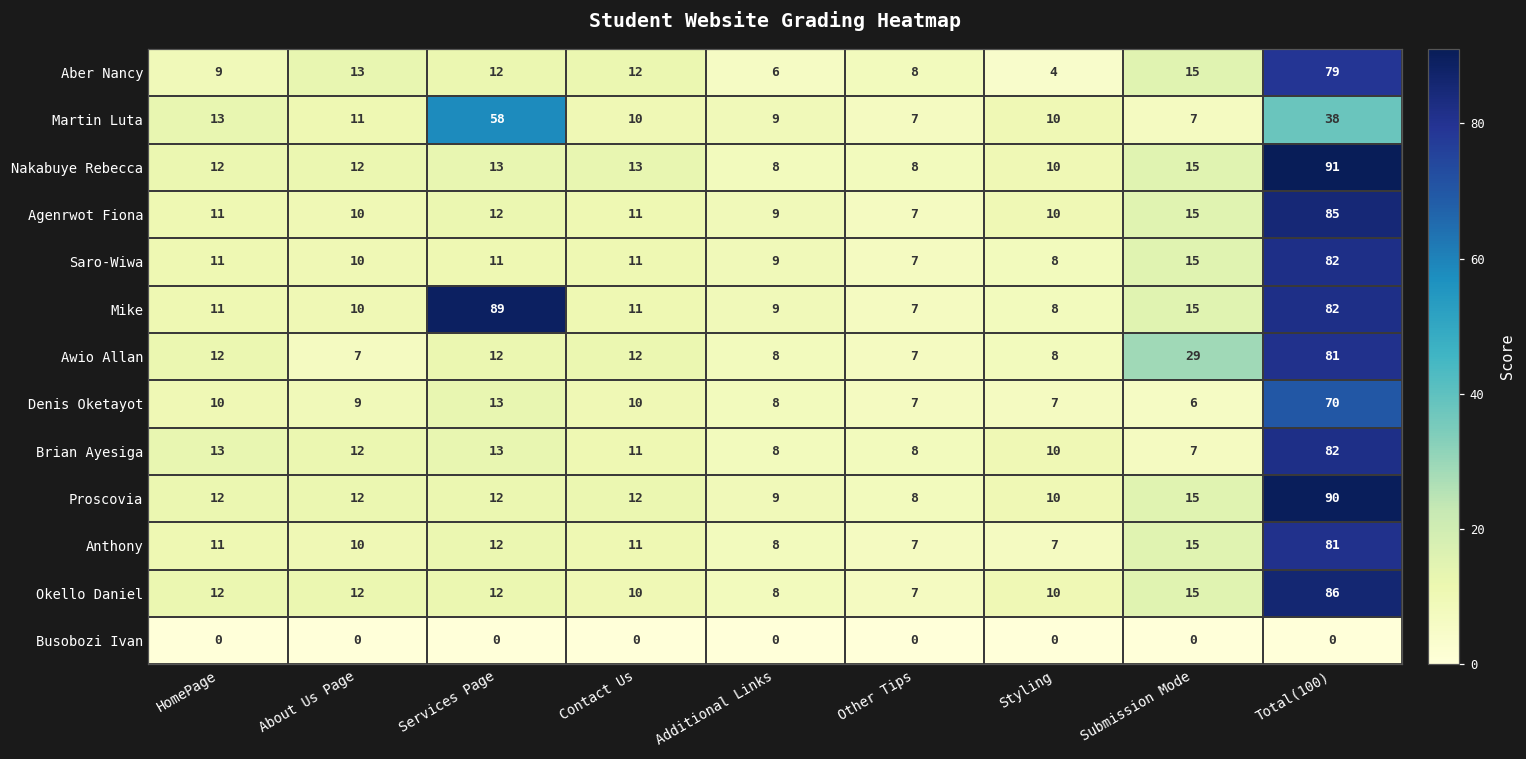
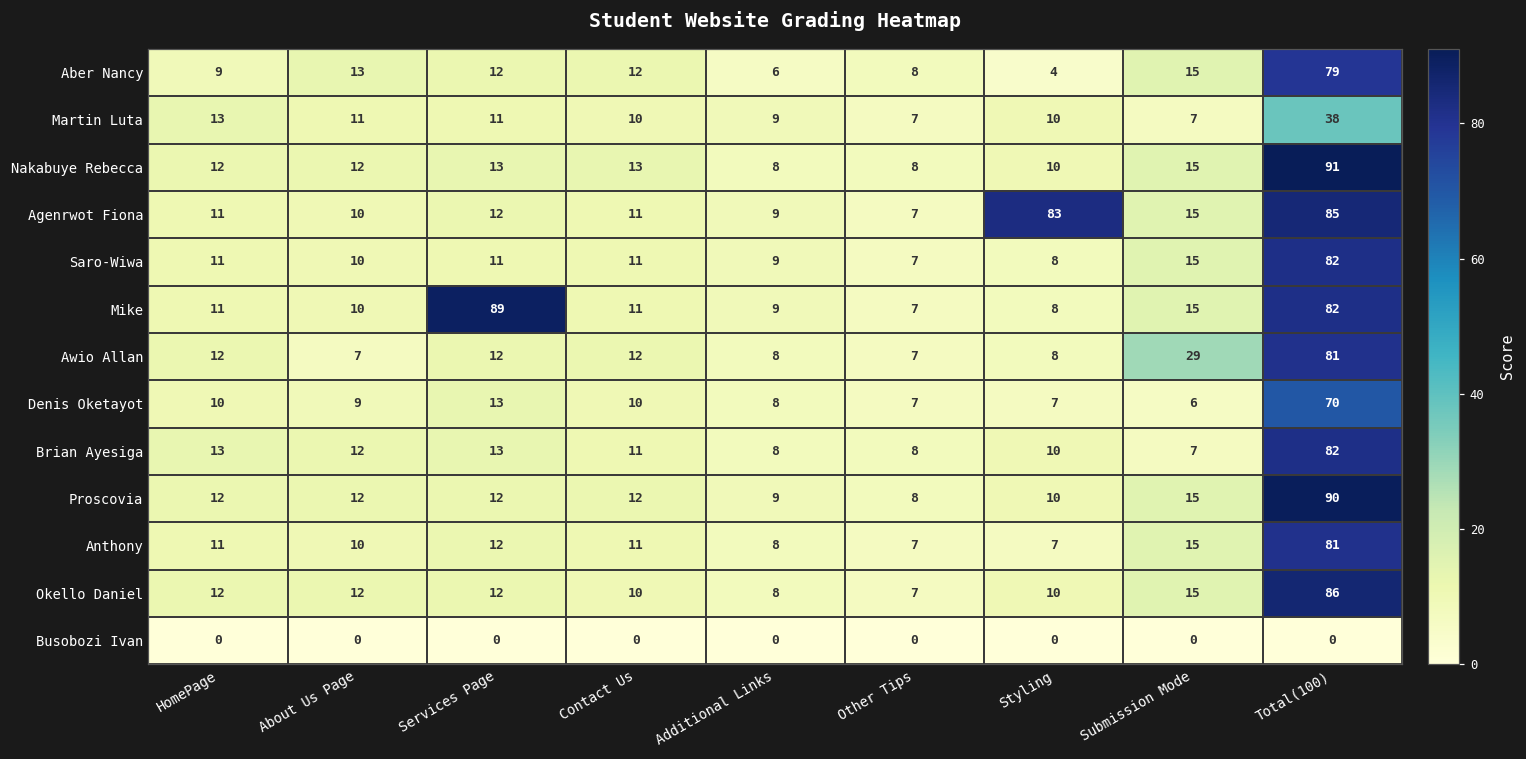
  {
    "Aber Nancy": {
      "HomePage": 9,
      "About Us Page": 13,
      "Services Page": 12,
      "Contact Us": 12,
      "Additional Links": 6,
      "Other Tips": 8,
      "Styling": 4,
      "Submission Mode": 15,
      "Total(100)": 79
    },
    "Martin Luta": {
      "HomePage": 13,
      "About Us Page": 11,
-     "Services Page": 58,
+     "Services Page": 11,
      "Contact Us": 10,
      "Additional Links": 9,
      "Other Tips": 7,
      "Styling": 10,
      "Submission Mode": 7,
      "Total(100)": 38
    },
    "Nakabuye Rebecca": {
      "HomePage": 12,
      "About Us Page": 12,
      "Services Page": 13,
      "Contact Us": 13,
      "Additional Links": 8,
      "Other Tips": 8,
      "Styling": 10,
      "Submission Mode": 15,
      "Total(100)": 91
    },
    "Agenrwot Fiona": {
      "HomePage": 11,
      "About Us Page": 10,
      "Services Page": 12,
      "Contact Us": 11,
      "Additional Links": 9,
      "Other Tips": 7,
-     "Styling": 10,
+     "Styling": 83,
      "Submission Mode": 15,
      "Total(100)": 85
    },
    "Saro-Wiwa": {
      "HomePage": 11,
      "About Us Page": 10,
      "Services Page": 11,
      "Contact Us": 11,
      "Additional Links": 9,
      "Other Tips": 7,
      "Styling": 8,
      "Submission Mode": 15,
      "Total(100)": 82
    },
    "Mike": {
      "HomePage": 11,
      "About Us Page": 10,
      "Services Page": 89,
      "Contact Us": 11,
      "Additional Links": 9,
      "Other Tips": 7,
      "Styling": 8,
      "Submission Mode": 15,
      "Total(100)": 82
    },
    "Awio Allan": {
      "HomePage": 12,
      "About Us Page": 7,
      "Services Page": 12,
      "Contact Us": 12,
      "Additional Links": 8,
      "Other Tips": 7,
      "Styling": 8,
      "Submission Mode": 29,
      "Total(100)": 81
    },
    "Denis Oketayot": {
      "HomePage": 10,
      "About Us Page": 9,
      "Services Page": 13,
      "Contact Us": 10,
      "Additional Links": 8,
      "Other Tips": 7,
      "Styling": 7,
      "Submission Mode": 6,
      "Total(100)": 70
    },
    "Brian Ayesiga": {
      "HomePage": 13,
      "About Us Page": 12,
      "Services Page": 13,
      "Contact Us": 11,
      "Additional Links": 8,
      "Other Tips": 8,
      "Styling": 10,
      "Submission Mode": 7,
      "Total(100)": 82
    },
    "Proscovia": {
      "HomePage": 12,
      "About Us Page": 12,
      "Services Page": 12,
      "Contact Us": 12,
      "Additional Links": 9,
      "Other Tips": 8,
      "Styling": 10,
      "Submission Mode": 15,
      "Total(100)": 90
    },
    "Anthony": {
      "HomePage": 11,
      "About Us Page": 10,
      "Services Page": 12,
      "Contact Us": 11,
      "Additional Links": 8,
      "Other Tips": 7,
      "Styling": 7,
      "Submission Mode": 15,
      "Total(100)": 81
    },
    "Okello Daniel": {
      "HomePage": 12,
      "About Us Page": 12,
      "Services Page": 12,
      "Contact Us": 10,
      "Additional Links": 8,
      "Other Tips": 7,
      "Styling": 10,
      "Submission Mode": 15,
      "Total(100)": 86
    },
    "Busobozi Ivan": {
      "HomePage": 0,
      "About Us Page": 0,
      "Services Page": 0,
      "Contact Us": 0,
      "Additional Links": 0,
      "Other Tips": 0,
      "Styling": 0,
      "Submission Mode": 0,
      "Total(100)": 0
    }
  }
